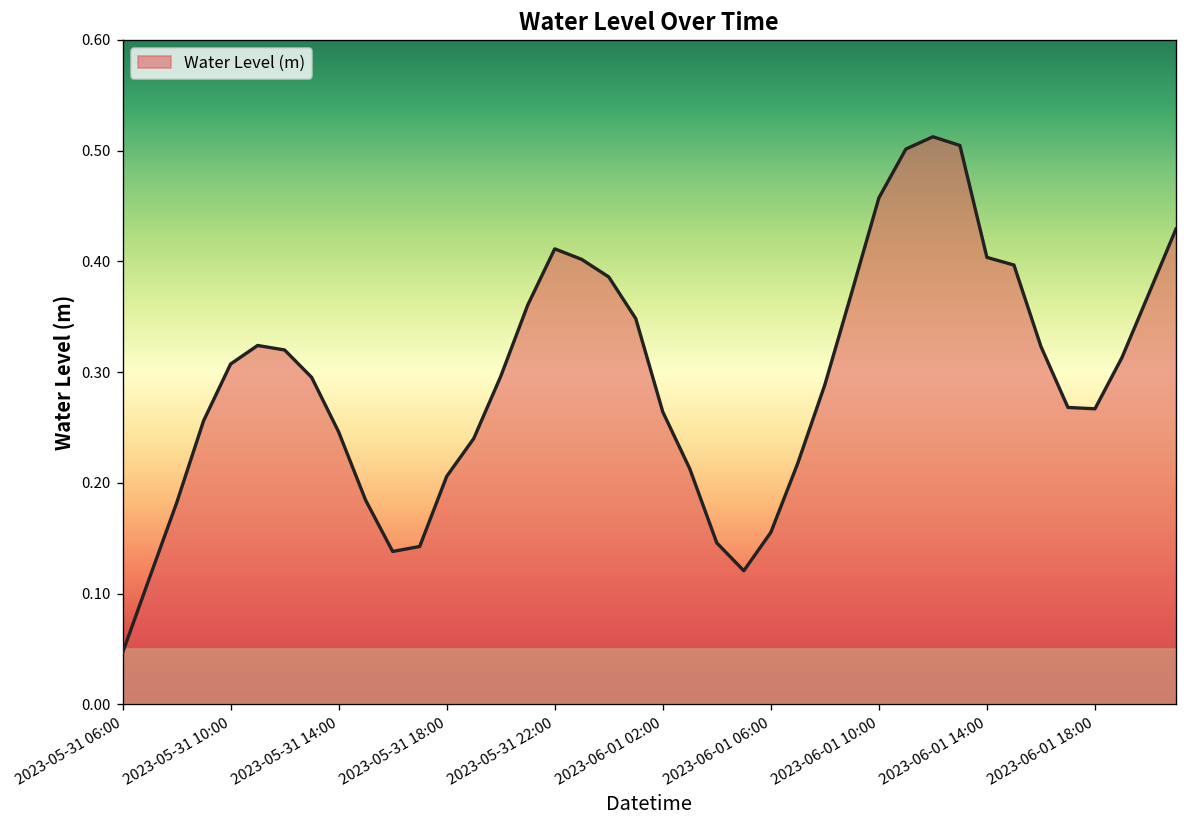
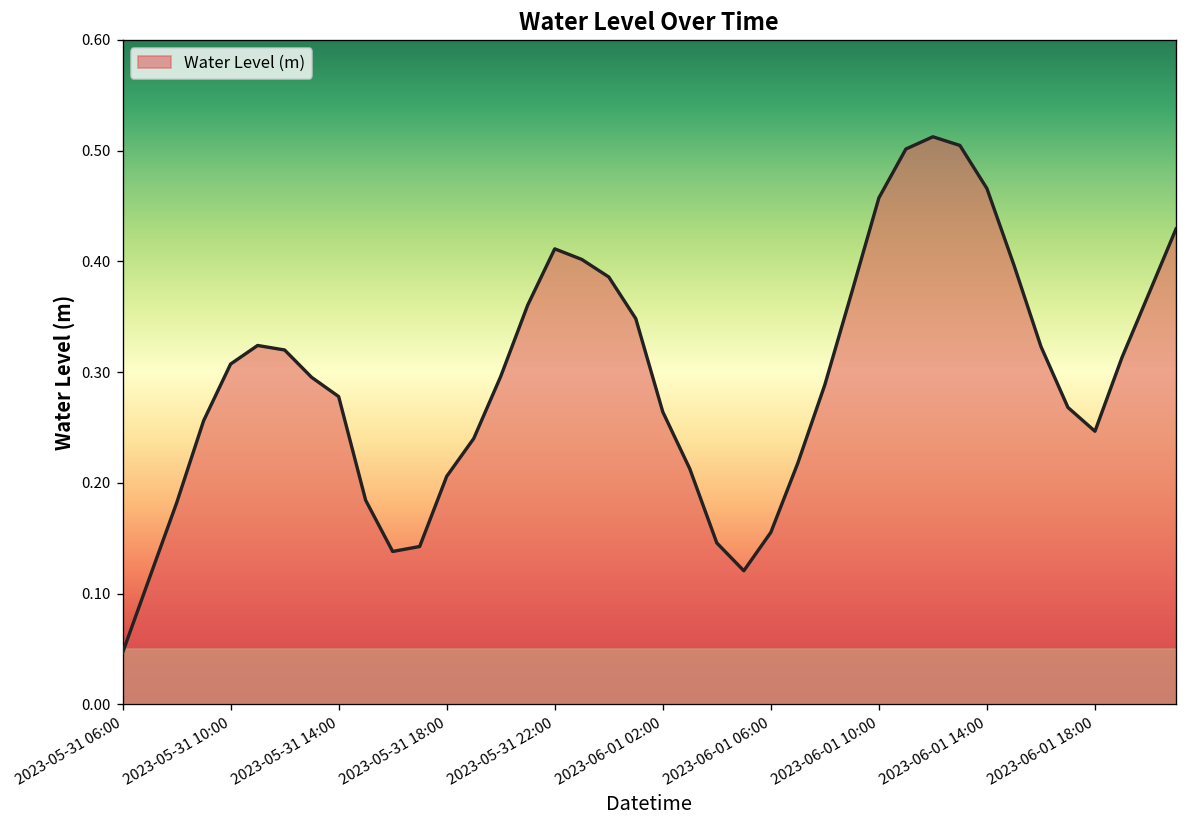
  {
    "2023-05-31 10:00": 0.31,
-   "2023-05-31 14:00": 0.25,
+   "2023-05-31 14:00": 0.28,
    "2023-05-31 18:00": 0.21,
    "2023-05-31 22:00": 0.41,
    "2023-06-01 02:00": 0.26,
    "2023-06-01 06:00": 0.16,
    "2023-06-01 10:00": 0.46,
-   "2023-06-01 14:00": 0.40,
-   "2023-06-01 18:00": 0.27
+   "2023-06-01 14:00": 0.47,
+   "2023-06-01 18:00": 0.25
  }
